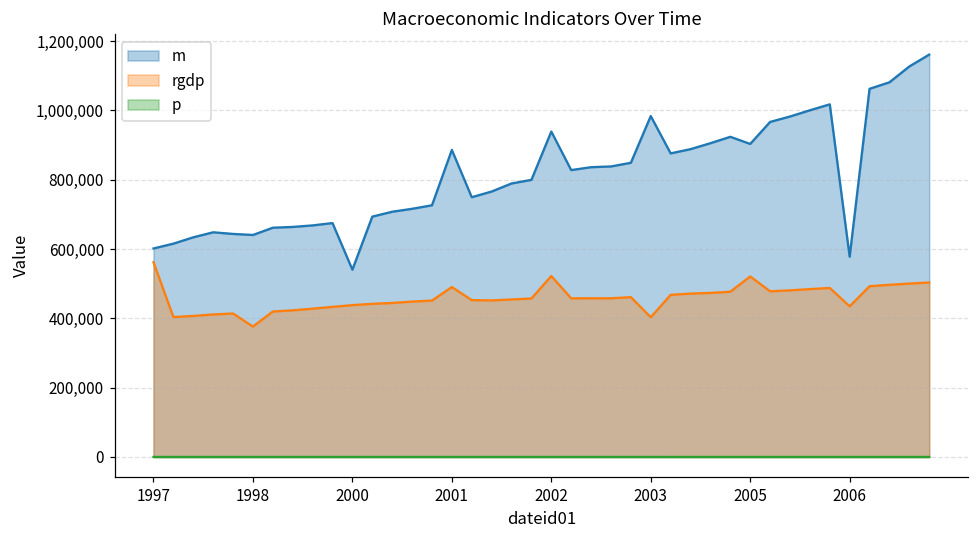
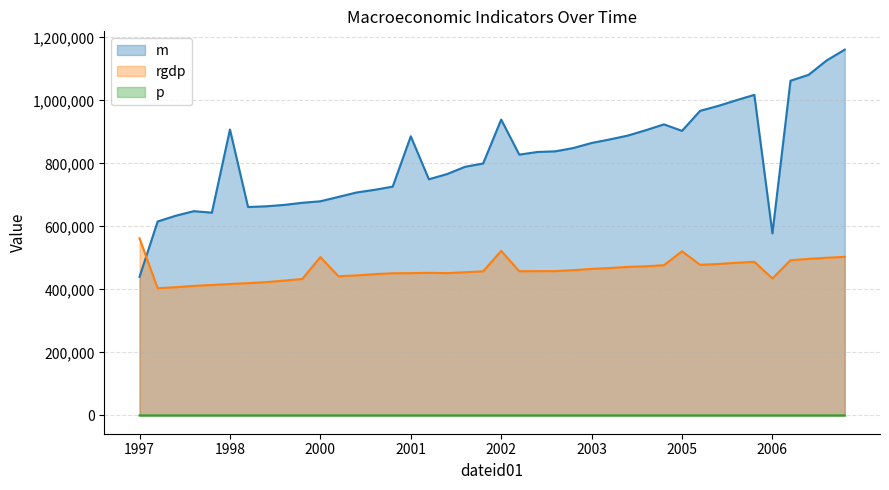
  {
    "m": {
-     "1997": "600,000",
-     "1998": "640,000",
-     "2000": "540,000",
+     "1997": "440,000",
+     "1998": "910,000",
+     "2000": "680,000",
      "2001": "890,000",
      "2002": "940,000",
-     "2003": "980,000",
+     "2003": "860,000",
      "2005": "900,000",
      "2006": "580,000"
    },
    "rgdp": {
      "1997": "560,000",
-     "1998": "380,000",
-     "2000": "440,000",
-     "2001": "490,000",
+     "1998": "420,000",
+     "2000": "500,000",
+     "2001": "450,000",
      "2002": "520,000",
-     "2003": "400,000",
+     "2003": "470,000",
      "2005": "520,000",
      "2006": "430,000"
    },
    "p": {
      "1997": "0",
      "1998": "0",
      "2000": "0",
      "2001": "0",
      "2002": "0",
      "2003": "0",
      "2005": "0",
      "2006": "0"
    }
  }
